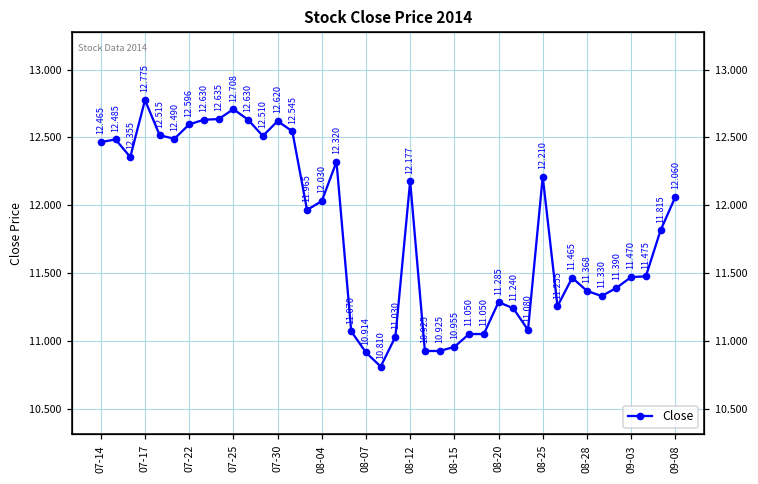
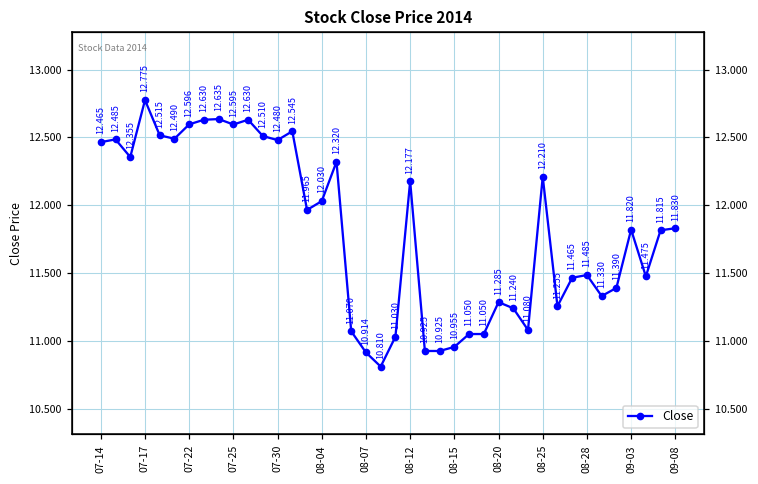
  {
    "07-14": 12.465,
    "07-17": 12.775,
    "07-22": 12.596,
-   "07-25": 12.708,
-   "07-30": 12.620,
+   "07-25": 12.595,
+   "07-30": 12.480,
    "08-04": 12.030,
    "08-07": 10.914,
    "08-12": 12.177,
    "08-15": 10.955,
    "08-20": 11.285,
    "08-25": 12.210,
-   "08-28": 11.368,
-   "09-03": 11.470,
-   "09-08": 12.060
+   "08-28": 11.485,
+   "09-03": 11.820,
+   "09-08": 11.830
  }
